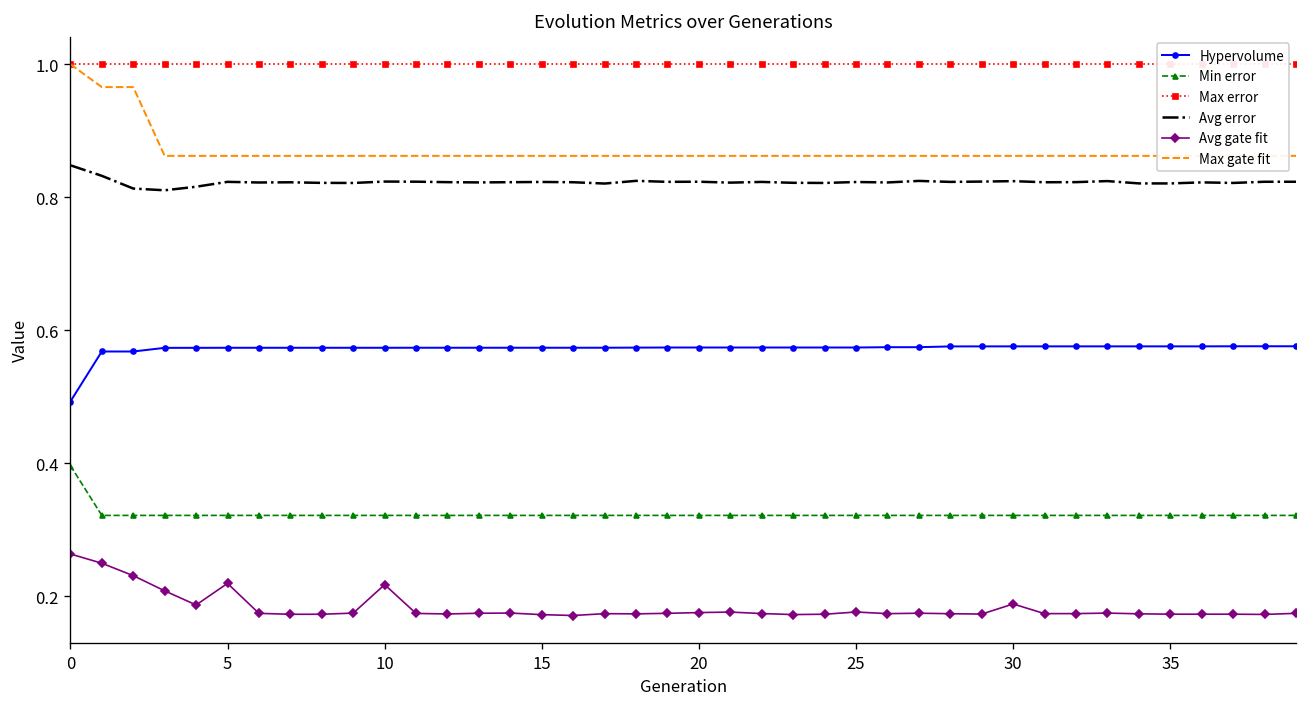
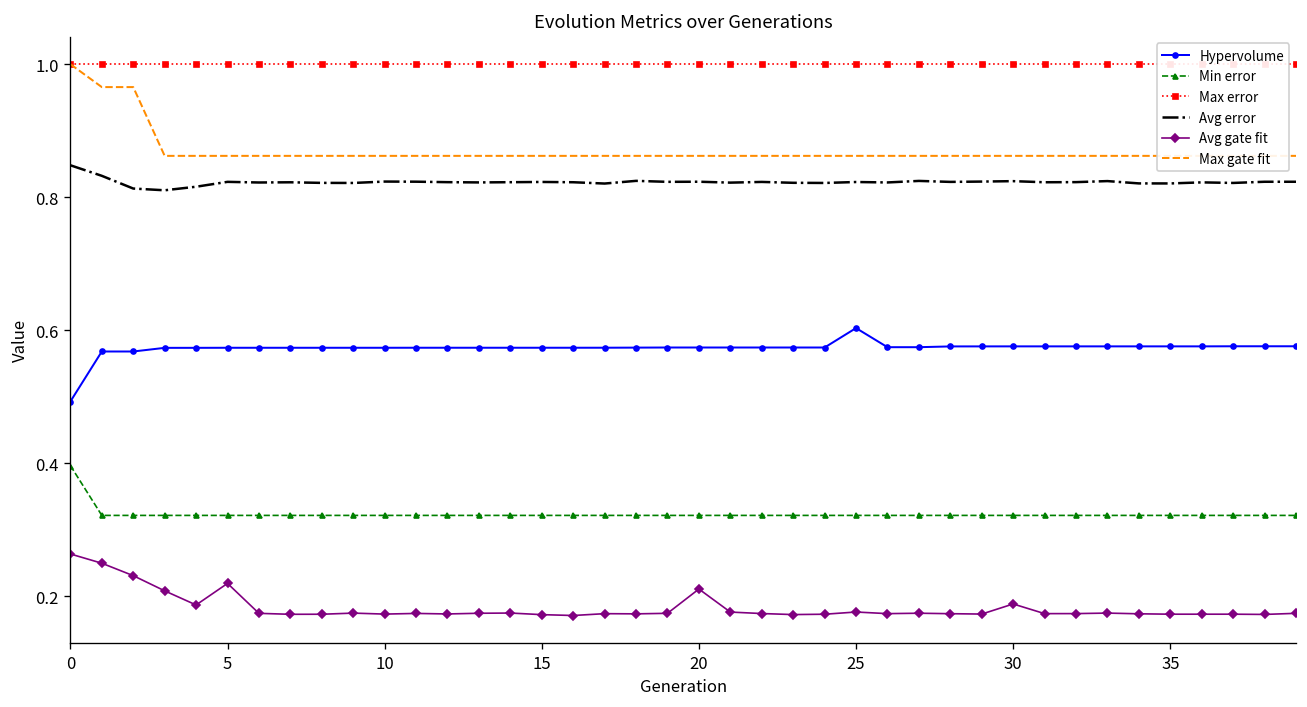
  {
    "Hypervolume": {
      "0": 0.49,
      "5": 0.57,
      "10": 0.57,
      "15": 0.57,
      "20": 0.57,
-     "25": 0.57,
+     "25": 0.60,
      "30": 0.58,
      "35": 0.58
    },
    "Min error": {
      "0": 0.40,
      "5": 0.32,
      "10": 0.32,
      "15": 0.32,
      "20": 0.32,
      "25": 0.32,
      "30": 0.32,
      "35": 0.32
    },
    "Max error": {
      "5": 1.00,
      "10": 1.00,
      "15": 1.00,
      "20": 1.00,
      "25": 1.00,
      "30": 1.00
    },
    "Avg error": {
      "0": 0.85,
      "5": 0.82,
      "10": 0.82,
      "15": 0.82,
      "20": 0.82,
      "25": 0.82,
      "30": 0.82,
      "35": 0.82
    },
    "Avg gate fit": {
      "0": 0.26,
      "5": 0.22,
-     "10": 0.22,
+     "10": 0.17,
      "15": 0.17,
-     "20": 0.18,
+     "20": 0.21,
      "25": 0.18,
      "30": 0.19,
      "35": 0.17
    },
    "Max gate fit": {
      "5": 0.86,
      "10": 0.86,
      "15": 0.86,
      "20": 0.86,
      "25": 0.86,
      "30": 0.86
    }
  }
